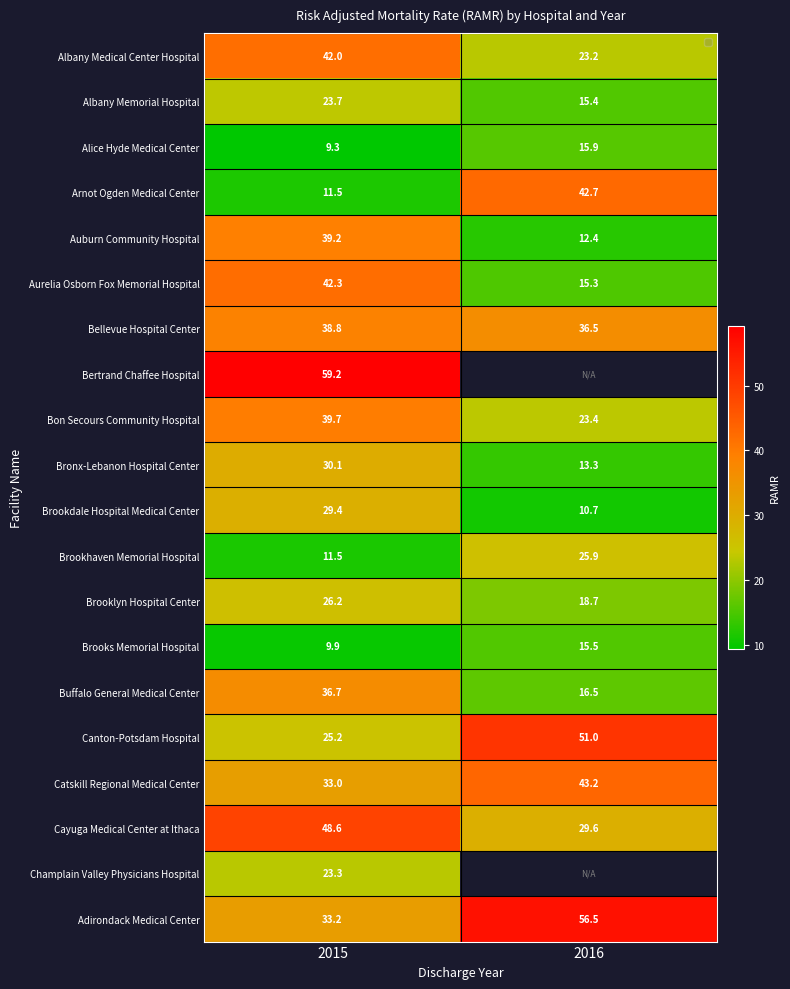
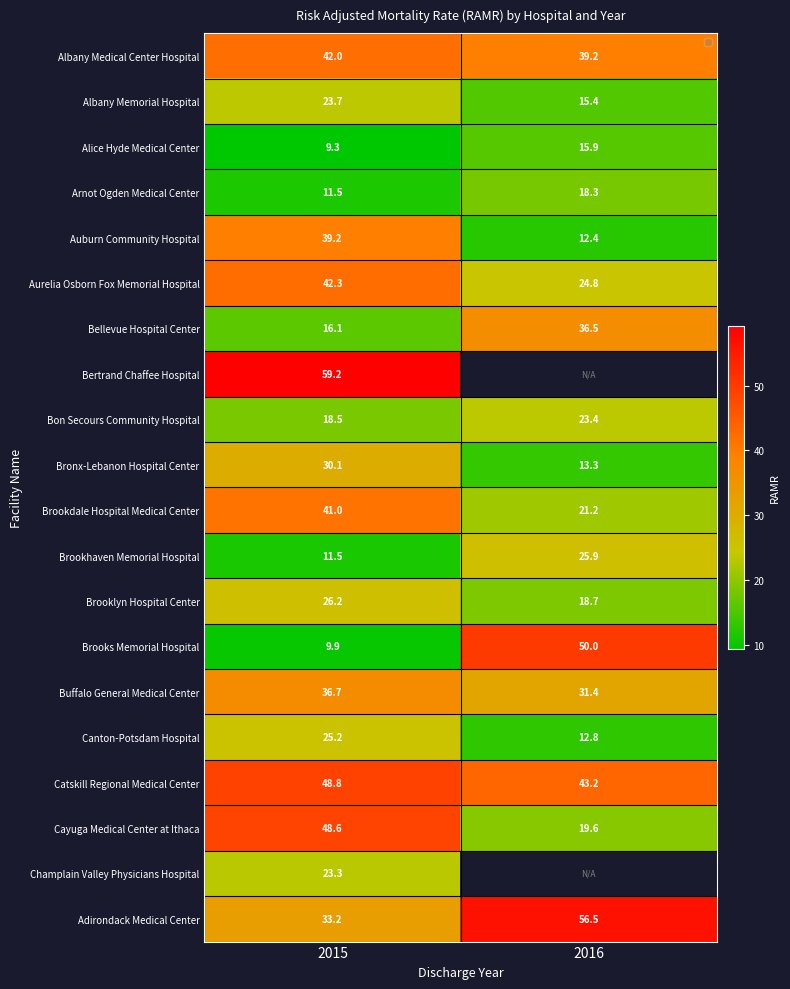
  {
    "Albany Medical Center Hospital": {
      "2015": 42.0,
-     "2016": 23.2
+     "2016": 39.2
    },
    "Albany Memorial Hospital": {
      "2015": 23.7,
      "2016": 15.4
    },
    "Alice Hyde Medical Center": {
      "2015": 9.3,
      "2016": 15.9
    },
    "Arnot Ogden Medical Center": {
      "2015": 11.5,
-     "2016": 42.7
+     "2016": 18.3
    },
    "Auburn Community Hospital": {
      "2015": 39.2,
      "2016": 12.4
    },
    "Aurelia Osborn Fox Memorial Hospital": {
      "2015": 42.3,
-     "2016": 15.3
+     "2016": 24.8
    },
    "Bellevue Hospital Center": {
-     "2015": 38.8,
+     "2015": 16.1,
      "2016": 36.5
    },
    "Bertrand Chaffee Hospital": {
      "2015": 59.2
    },
    "Bon Secours Community Hospital": {
-     "2015": 39.7,
+     "2015": 18.5,
      "2016": 23.4
    },
    "Bronx-Lebanon Hospital Center": {
      "2015": 30.1,
      "2016": 13.3
    },
    "Brookdale Hospital Medical Center": {
-     "2015": 29.4,
-     "2016": 10.7
+     "2015": 41.0,
+     "2016": 21.2
    },
    "Brookhaven Memorial Hospital": {
      "2015": 11.5,
      "2016": 25.9
    },
    "Brooklyn Hospital Center": {
      "2015": 26.2,
      "2016": 18.7
    },
    "Brooks Memorial Hospital": {
      "2015": 9.9,
-     "2016": 15.5
+     "2016": 50.0
    },
    "Buffalo General Medical Center": {
      "2015": 36.7,
-     "2016": 16.5
+     "2016": 31.4
    },
    "Canton-Potsdam Hospital": {
      "2015": 25.2,
-     "2016": 51.0
+     "2016": 12.8
    },
    "Catskill Regional Medical Center": {
-     "2015": 33.0,
+     "2015": 48.8,
      "2016": 43.2
    },
    "Cayuga Medical Center at Ithaca": {
      "2015": 48.6,
-     "2016": 29.6
+     "2016": 19.6
    },
    "Champlain Valley Physicians Hospital": {
      "2015": 23.3
    },
    "Adirondack Medical Center": {
      "2015": 33.2,
      "2016": 56.5
    }
  }
